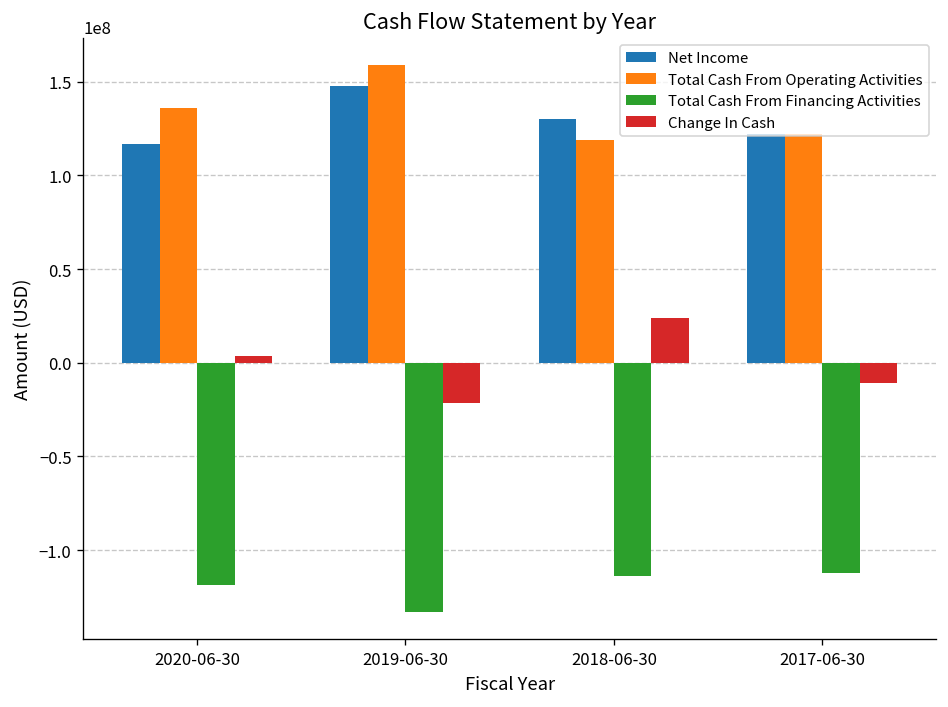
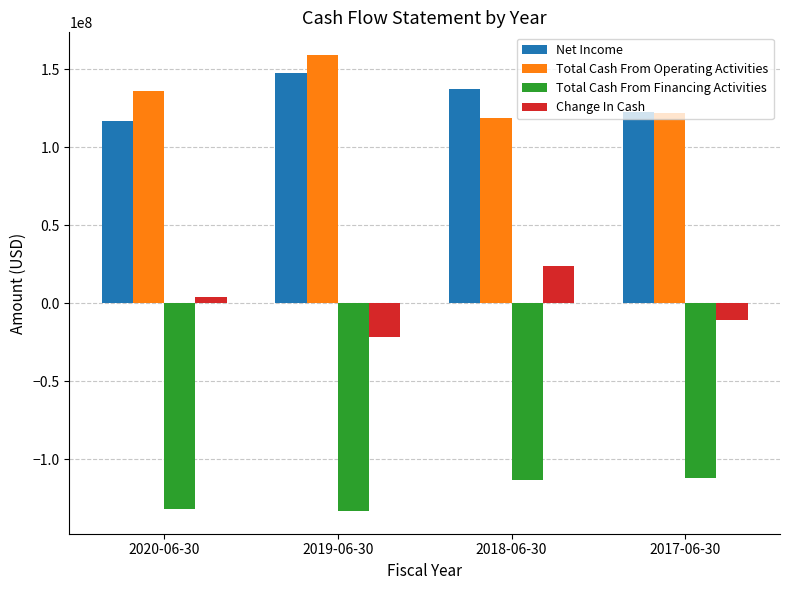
  {
    "Net Income": {
      "2020-06-30": 117000000,
      "2019-06-30": 148000000,
-     "2018-06-30": 130000000
+     "2018-06-30": 137000000
    },
    "Total Cash From Operating Activities": {
      "2020-06-30": 136000000,
      "2019-06-30": 159000000,
      "2018-06-30": 119000000
    },
    "Total Cash From Financing Activities": {
-     "2020-06-30": -119000000,
+     "2020-06-30": -132000000,
      "2019-06-30": -133000000,
      "2018-06-30": -114000000,
      "2017-06-30": -112000000
    },
    "Change In Cash": {
      "2020-06-30": 4000000,
      "2019-06-30": -22000000,
      "2018-06-30": 24000000,
      "2017-06-30": -11000000
    }
  }
